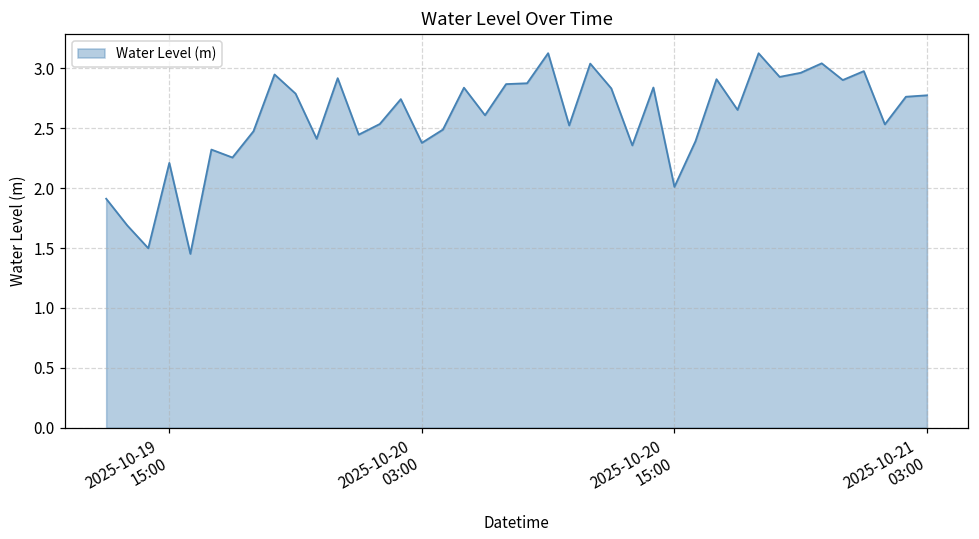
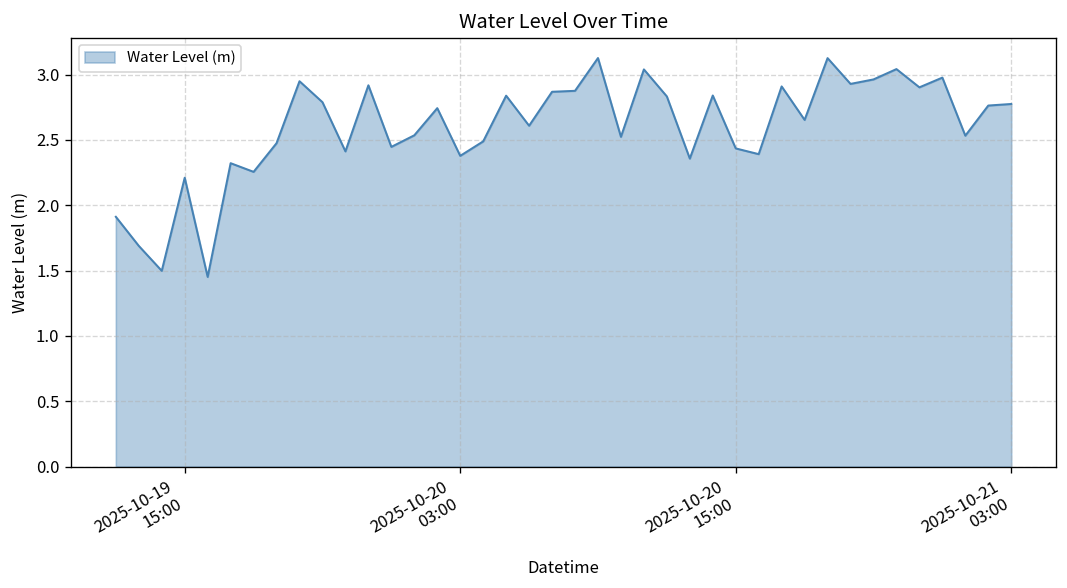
  {
    "2025-10-19 15:00": 2.21,
    "2025-10-20 03:00": 2.38,
-   "2025-10-20 15:00": 2.01,
+   "2025-10-20 15:00": 2.44,
    "2025-10-21 03:00": 2.78
  }
